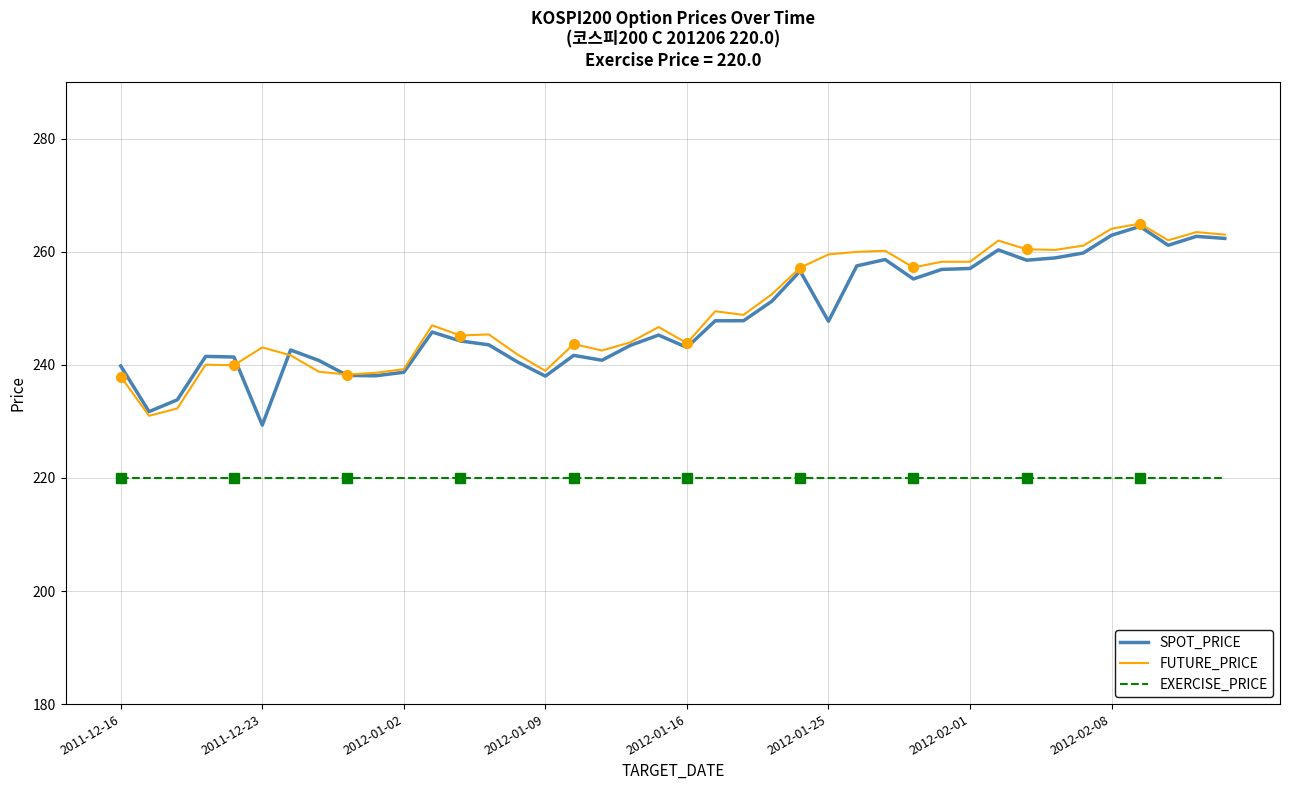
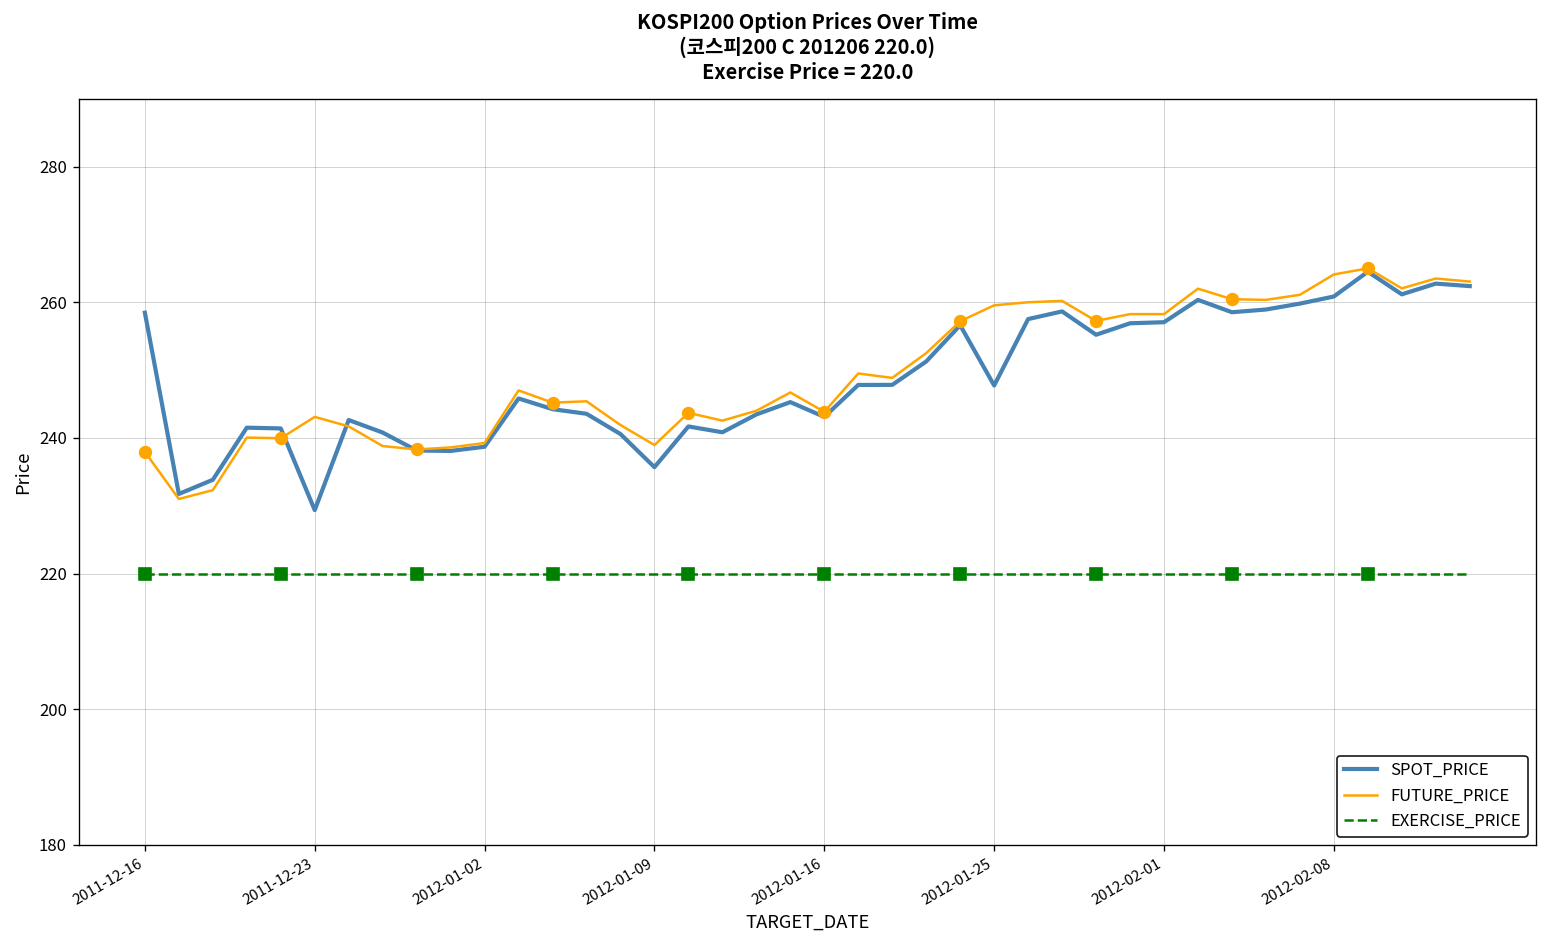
  {
    "SPOT_PRICE": {
-     "2011-12-16": 240,
+     "2011-12-16": 258,
      "2011-12-23": 229,
      "2012-01-02": 239,
-     "2012-01-09": 238,
+     "2012-01-09": 236,
      "2012-01-16": 243,
      "2012-01-25": 248,
      "2012-02-01": 257,
-     "2012-02-08": 263
+     "2012-02-08": 261
    }
  }
